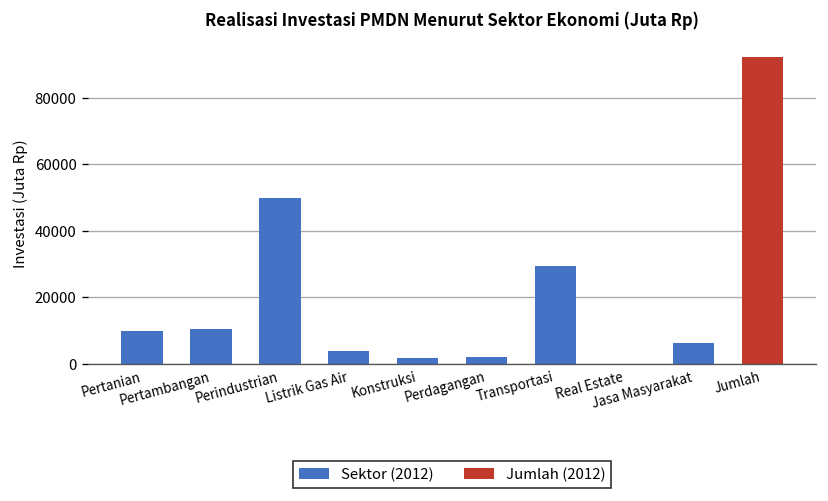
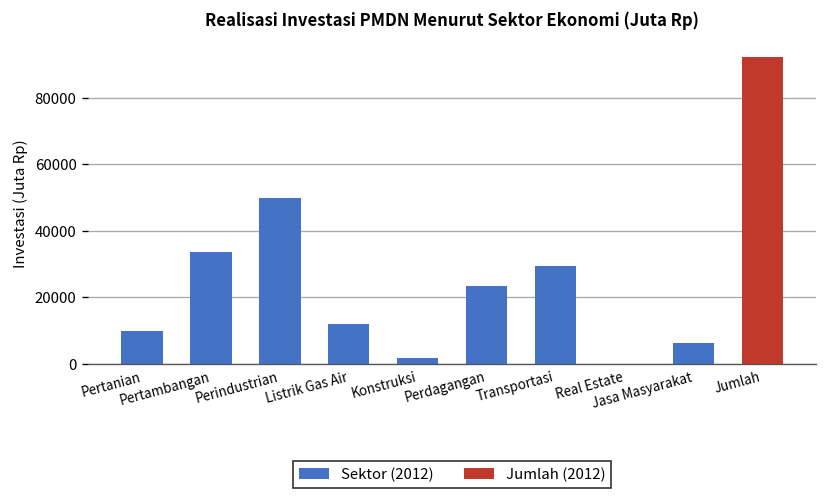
  {
    "Pertanian": 10000,
-   "Pertambangan": 10000,
+   "Pertambangan": 34000,
    "Perindustrian": 50000,
-   "Listrik Gas Air": 4000,
+   "Listrik Gas Air": 12000,
    "Konstruksi": 2000,
-   "Perdagangan": 2000,
+   "Perdagangan": 23000,
    "Transportasi": 29000,
    "Jasa Masyarakat": 6000,
    "Jumlah": 92000
  }
